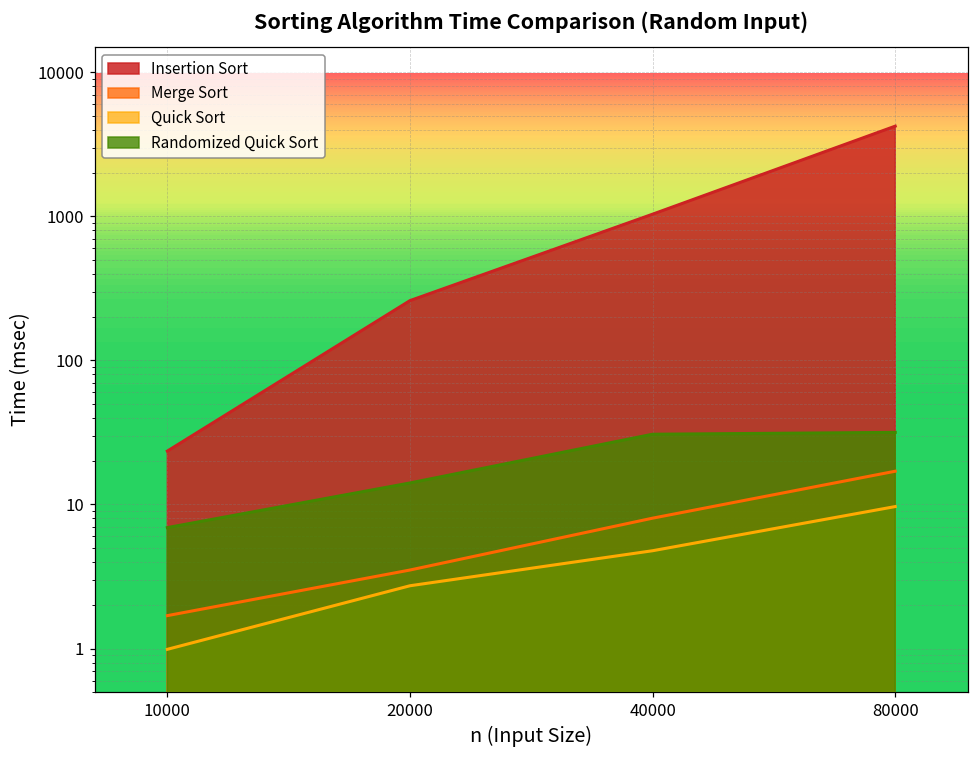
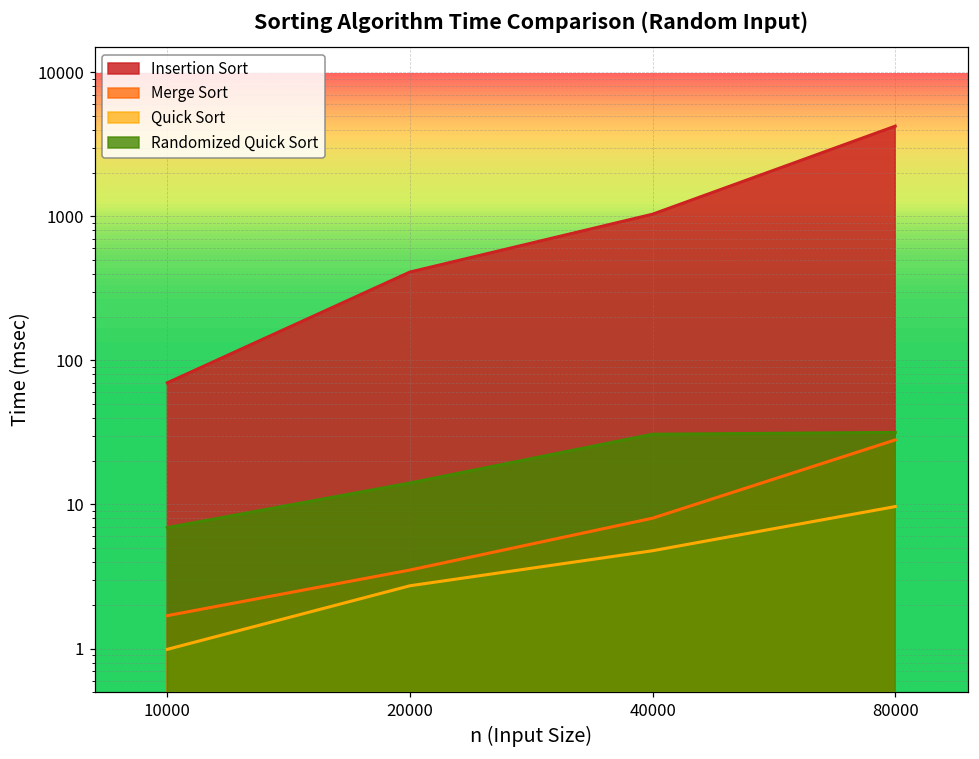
  {
    "Insertion Sort": {
-     "10000": 23,
-     "20000": 260,
+     "10000": 70,
+     "20000": 410,
      "40000": 1000,
      "80000": 4200
    },
    "Merge Sort": {
      "10000": 1.7,
      "20000": 3.5,
      "40000": 8,
-     "80000": 17
+     "80000": 28
    },
    "Quick Sort": {
      "10000": 1,
      "20000": 2.7,
      "40000": 4.8,
      "80000": 10
    },
    "Randomized Quick Sort": {
      "10000": 7,
      "20000": 14,
      "40000": 31,
      "80000": 32
    }
  }
